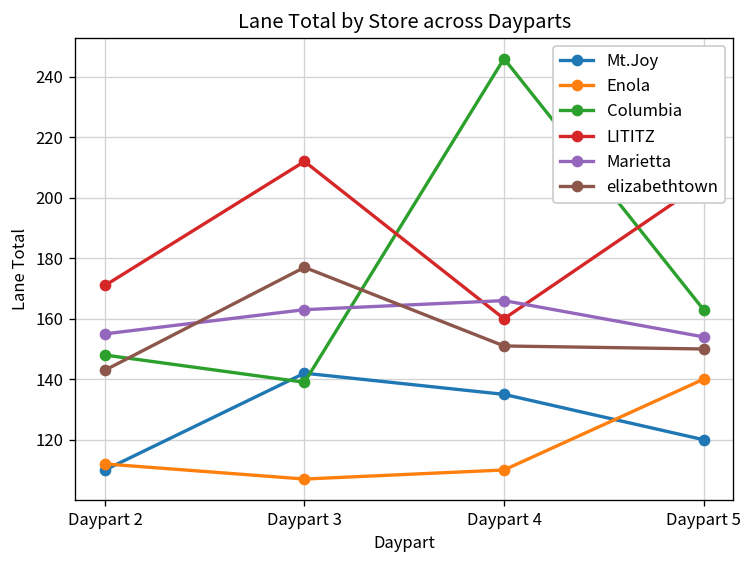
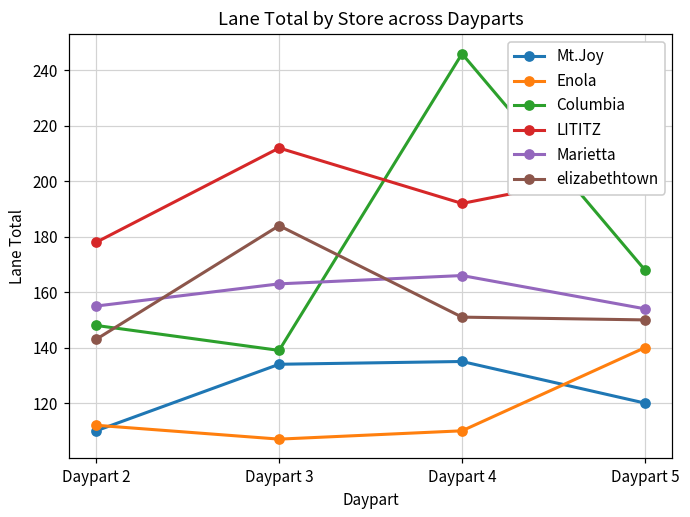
  {
    "Mt.Joy": {
      "Daypart 2": 110,
-     "Daypart 3": 142,
+     "Daypart 3": 134,
      "Daypart 4": 135,
      "Daypart 5": 120
    },
    "Enola": {
      "Daypart 2": 112,
      "Daypart 3": 107,
      "Daypart 4": 110,
      "Daypart 5": 140
    },
    "Columbia": {
      "Daypart 2": 148,
      "Daypart 3": 139,
      "Daypart 4": 246,
-     "Daypart 5": 163
+     "Daypart 5": 168
    },
    "LITITZ": {
-     "Daypart 2": 171,
+     "Daypart 2": 178,
      "Daypart 3": 212,
-     "Daypart 4": 160
+     "Daypart 4": 192
    },
    "Marietta": {
      "Daypart 2": 155,
      "Daypart 3": 163,
      "Daypart 4": 166,
      "Daypart 5": 154
    },
    "elizabethtown": {
      "Daypart 2": 143,
-     "Daypart 3": 177,
+     "Daypart 3": 184,
      "Daypart 4": 151,
      "Daypart 5": 150
    }
  }
